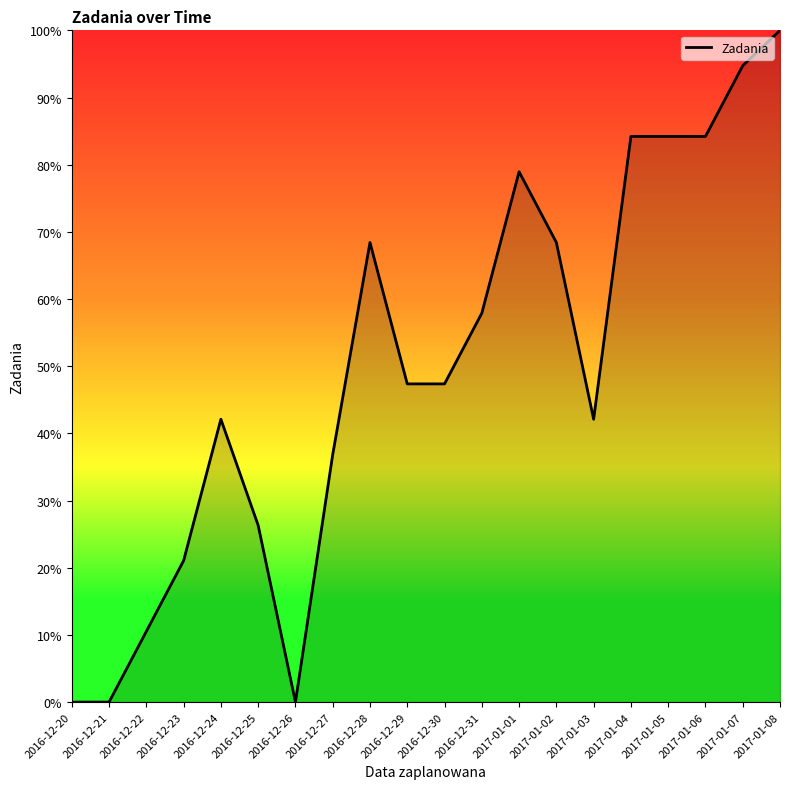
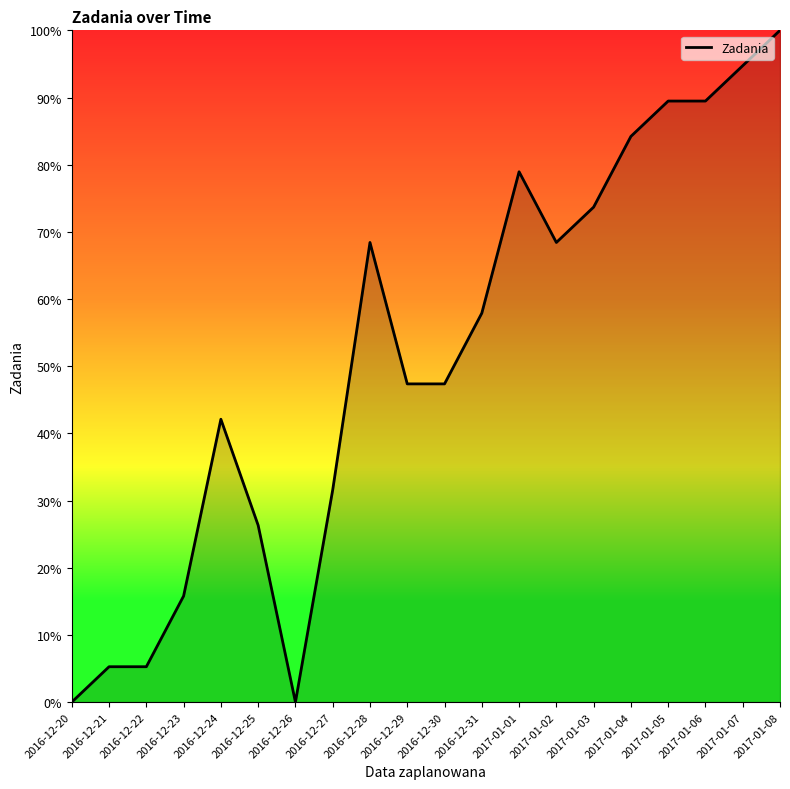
  {
    "2016-12-20": "0%",
-   "2016-12-21": "0%",
-   "2016-12-22": "11%",
-   "2016-12-23": "21%",
+   "2016-12-21": "5%",
+   "2016-12-22": "5%",
+   "2016-12-23": "16%",
    "2016-12-24": "42%",
    "2016-12-25": "26%",
    "2016-12-26": "0%",
-   "2016-12-27": "37%",
+   "2016-12-27": "32%",
    "2016-12-28": "68%",
    "2016-12-29": "47%",
    "2016-12-30": "47%",
    "2016-12-31": "58%",
    "2017-01-01": "79%",
    "2017-01-02": "68%",
-   "2017-01-03": "42%",
+   "2017-01-03": "74%",
    "2017-01-04": "84%",
-   "2017-01-05": "84%",
-   "2017-01-06": "84%",
+   "2017-01-05": "89%",
+   "2017-01-06": "89%",
    "2017-01-07": "95%",
    "2017-01-08": "100%"
  }
